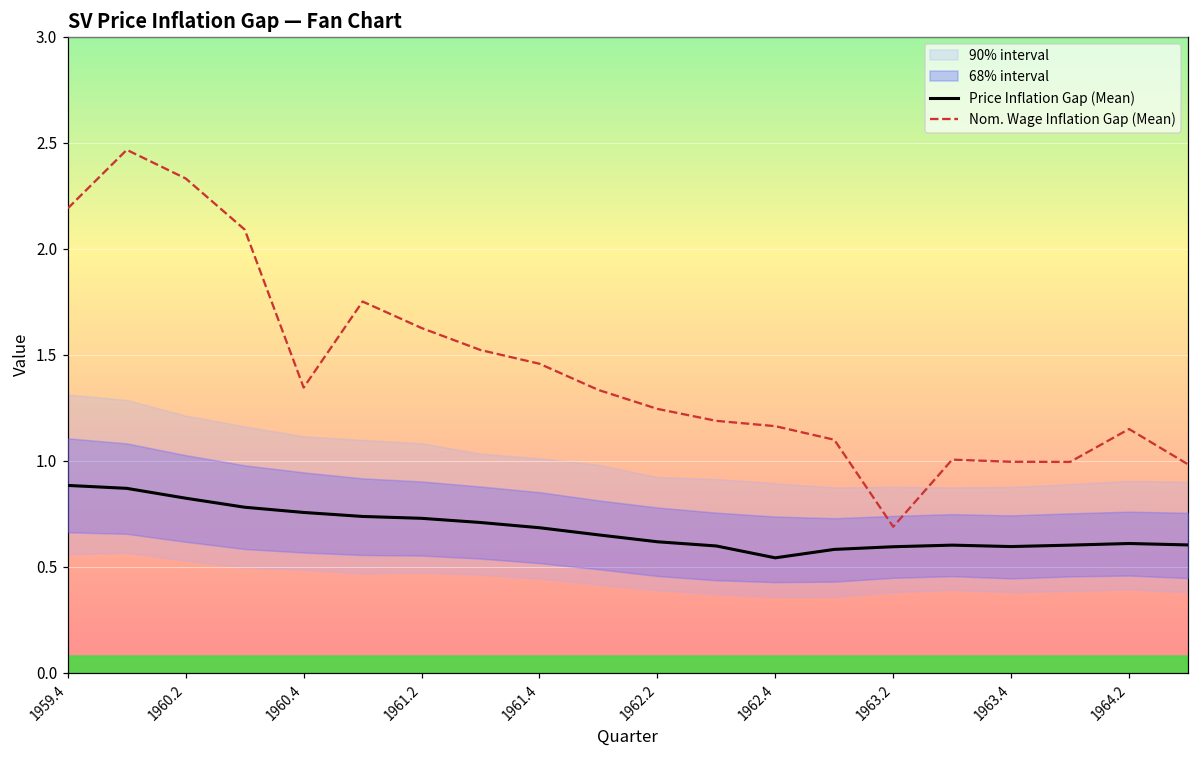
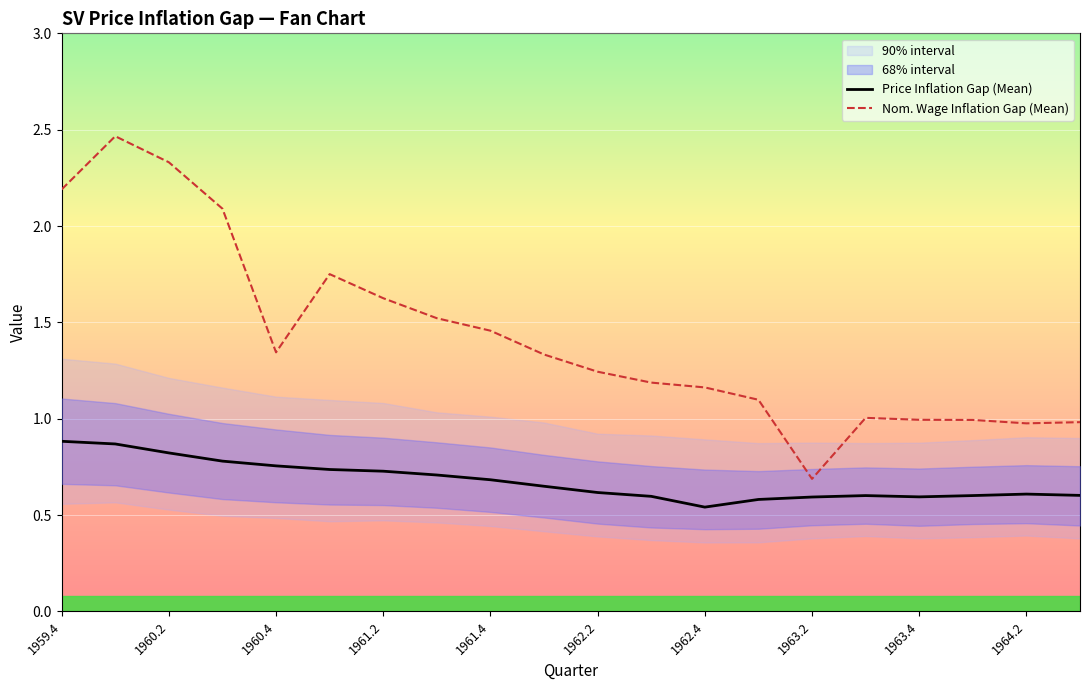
  {
    "Price Inflation Gap (Mean)": {
      "1959.4": 0.88,
      "1960.2": 0.82,
      "1960.4": 0.76,
      "1961.2": 0.73,
      "1961.4": 0.68,
      "1962.2": 0.62,
      "1962.4": 0.54,
      "1963.2": 0.59,
      "1963.4": 0.59,
      "1964.2": 0.61
    },
    "Nom. Wage Inflation Gap (Mean)": {
      "1959.4": 2.19,
      "1960.2": 2.33,
      "1960.4": 1.34,
      "1961.2": 1.63,
      "1961.4": 1.46,
      "1962.2": 1.24,
      "1962.4": 1.16,
      "1963.2": 0.69,
      "1963.4": 0.99,
-     "1964.2": 1.15
+     "1964.2": 0.98
    }
  }
